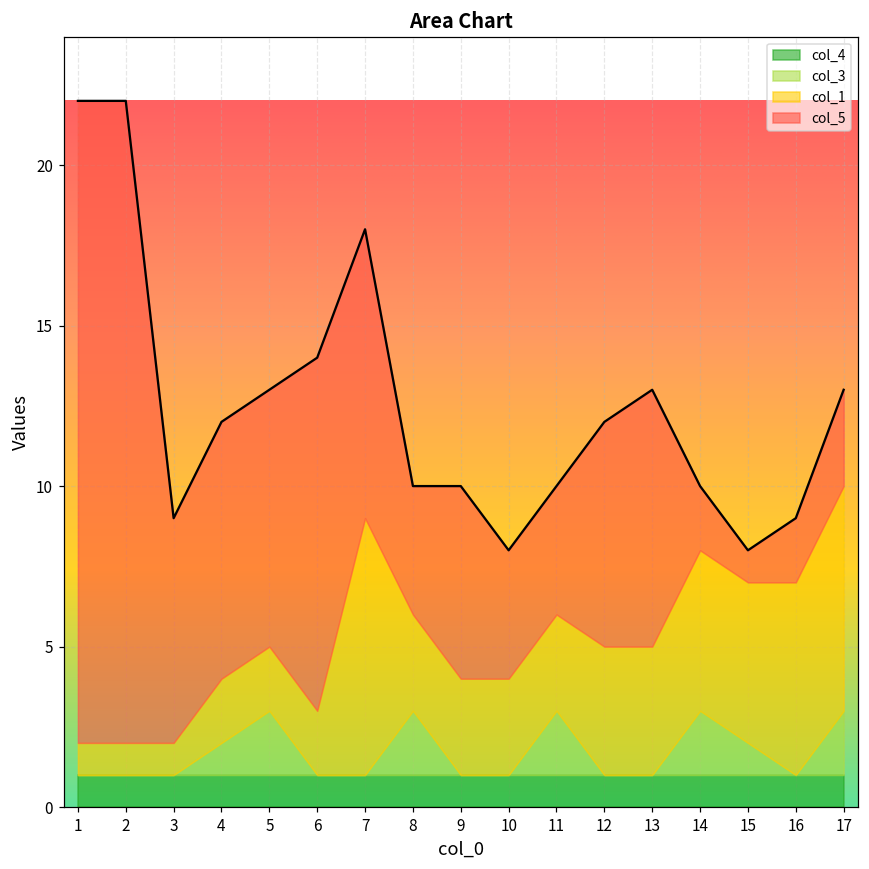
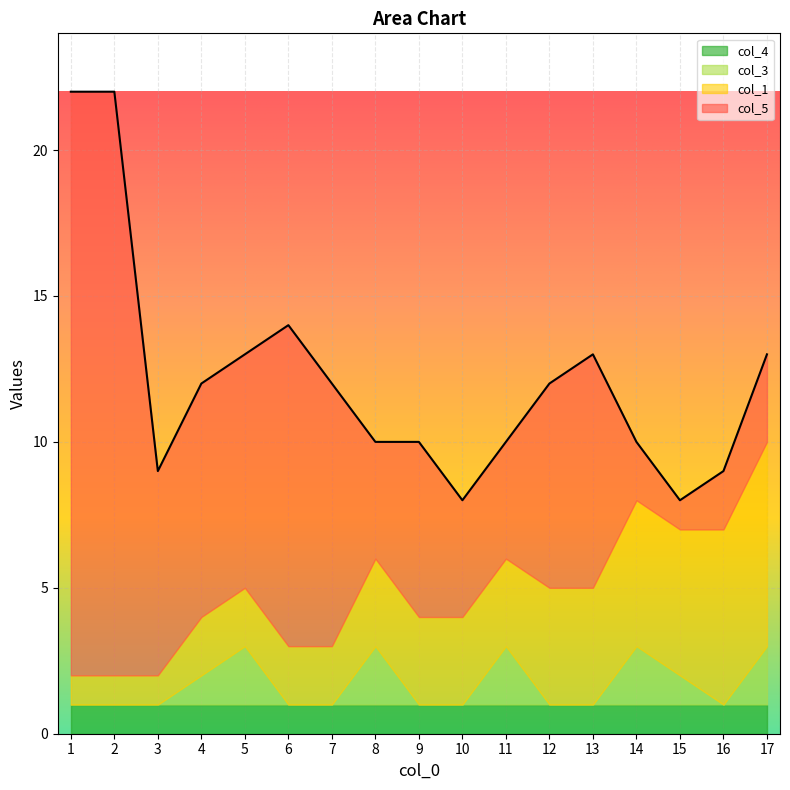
  {
    "col_4": {
      "4": 1,
      "5": 1,
      "8": 1,
      "11": 1,
      "14": 1,
      "15": 1,
      "17": 1
    },
    "col_1": {
-     "7": 8
+     "7": 2
    },
    "col_5": {
      "1": 20,
      "2": 20,
      "3": 7,
      "4": 8,
      "5": 8,
      "6": 11,
      "7": 9,
      "8": 4,
      "9": 6,
      "10": 4,
      "11": 4,
      "12": 7,
      "13": 8,
      "14": 2,
      "15": 1,
      "16": 2,
      "17": 3
    }
  }
